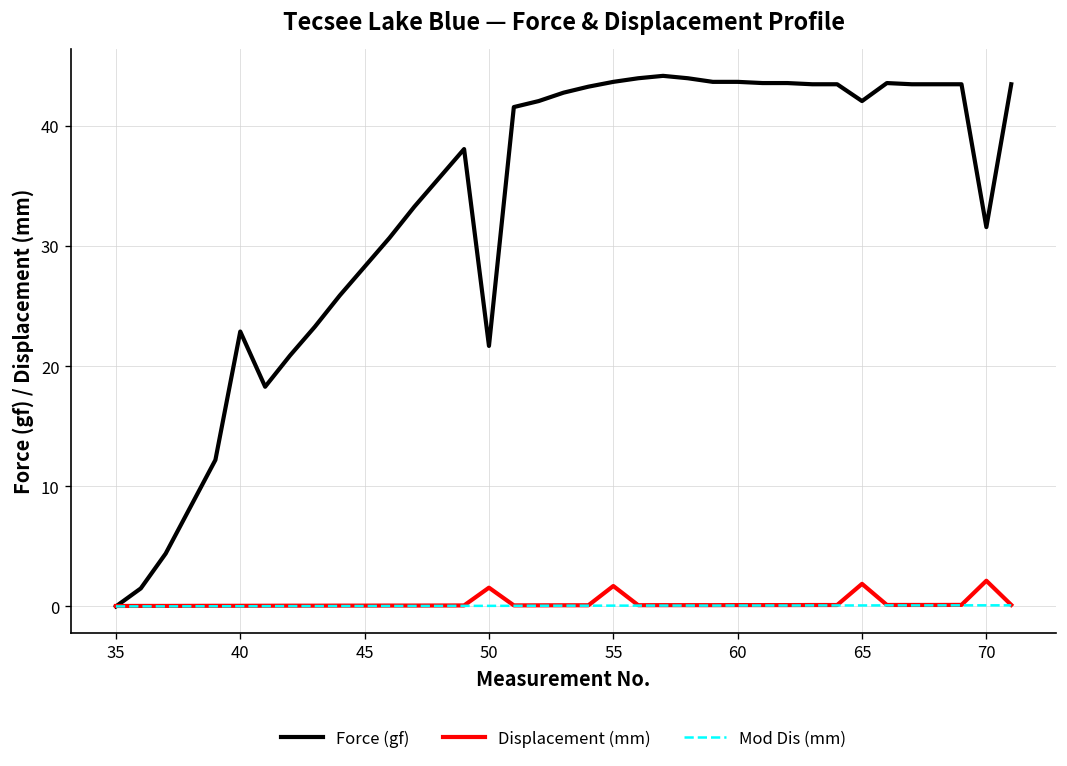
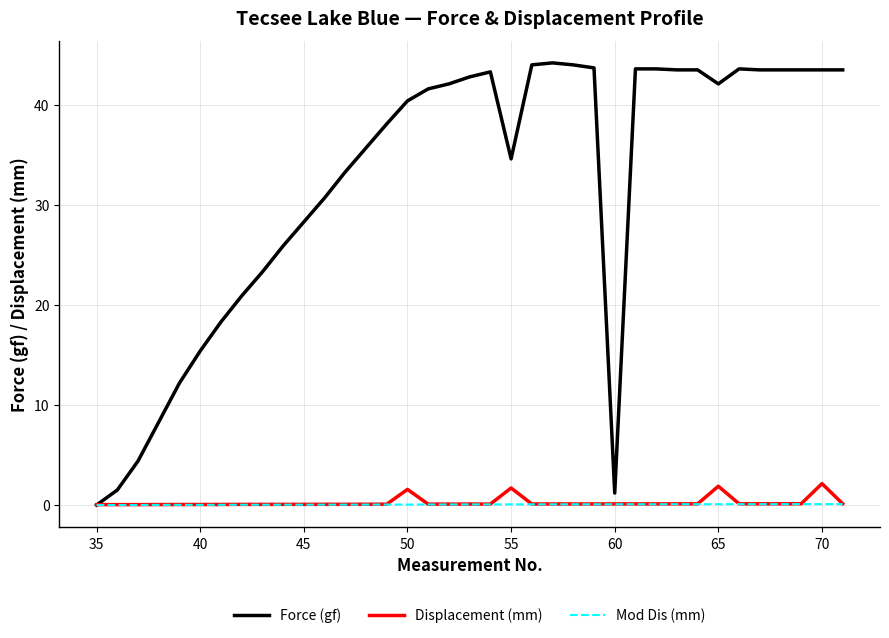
  {
    "Force (gf)": {
-     "40": 22.9,
+     "40": 15.4,
      "45": 28.3,
-     "50": 21.7,
-     "55": 43.7,
-     "60": 43.7,
+     "50": 40.4,
+     "55": 34.6,
+     "60": 1.2,
      "65": 42.1,
-     "70": 31.6
+     "70": 43.5
    },
    "Displacement (mm)": {
      "50": 1.6,
      "55": 1.7,
      "65": 1.9,
      "70": 2.1
    },
    "Mod Dis (mm)": {
      "50": 0.0,
      "55": 0.1,
      "65": 0.1,
      "70": 0.1
    }
  }
